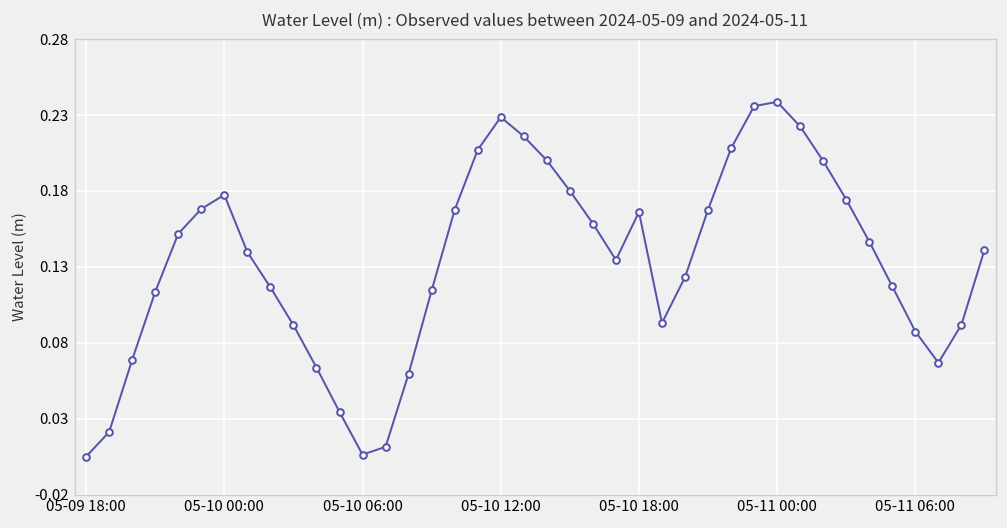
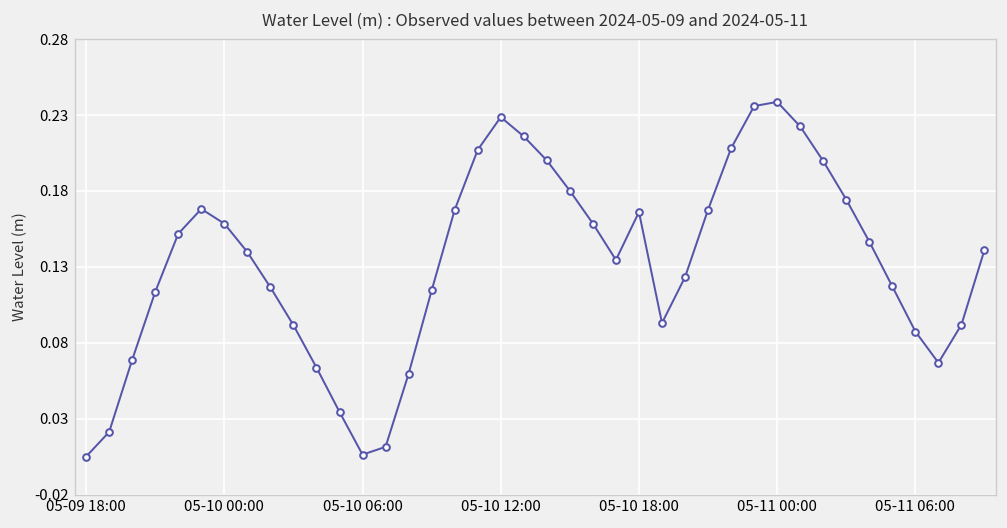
  {
    "05-09 18:00": 0.005,
-   "05-10 00:00": 0.177,
+   "05-10 00:00": 0.158,
    "05-10 06:00": 0.006,
    "05-10 12:00": 0.229,
    "05-10 18:00": 0.166,
    "05-11 00:00": 0.239,
    "05-11 06:00": 0.087
  }
